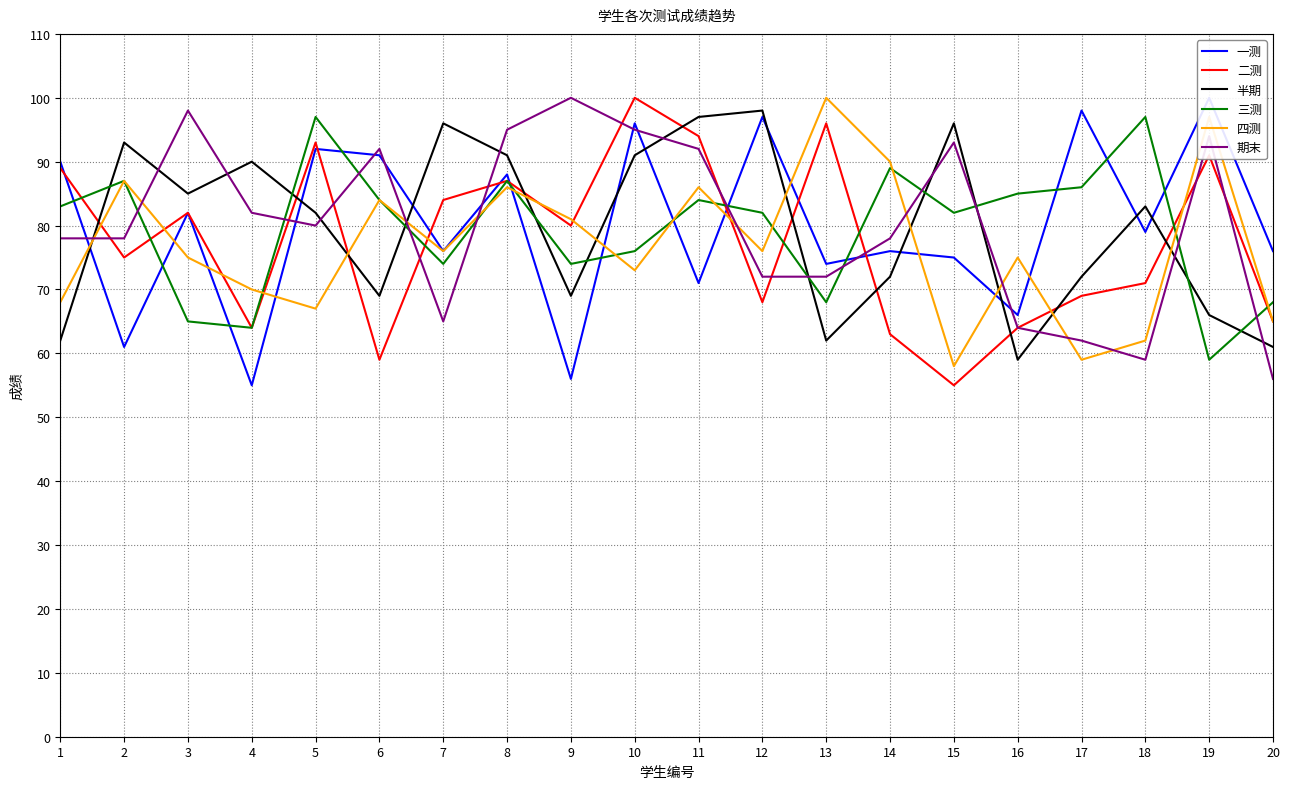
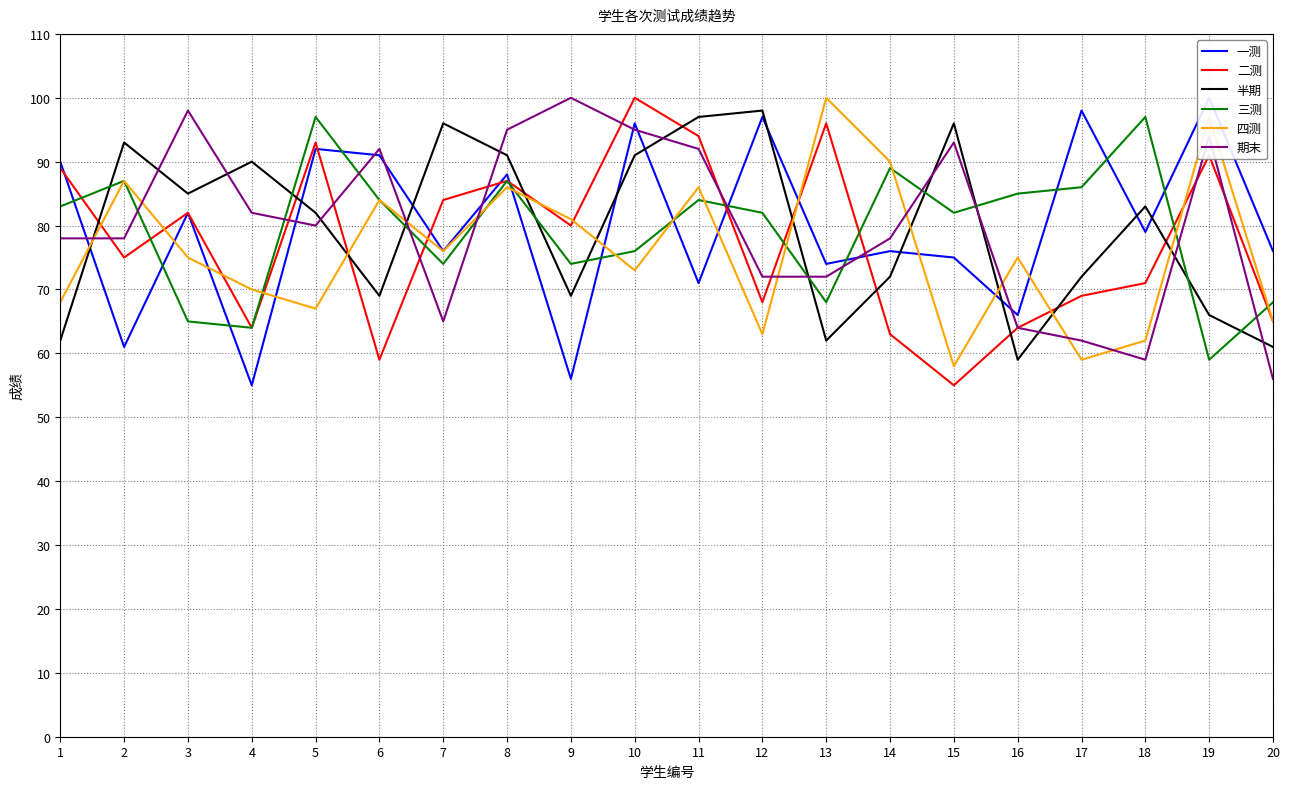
  {
    "一测": {
      "1": 90,
      "2": 61,
      "4": 55,
      "5": 92,
      "6": 91,
      "8": 88,
      "9": 56,
      "10": 96,
      "11": 71,
      "12": 97,
      "13": 74,
      "14": 76,
      "15": 75,
      "16": 66,
      "17": 98,
      "18": 79,
      "20": 76
    },
    "二测": {
      "1": 89,
      "2": 75,
      "5": 93,
      "6": 59,
      "7": 84,
      "9": 80,
      "10": 100,
      "11": 94,
      "12": 68,
      "13": 96,
      "14": 63,
      "15": 55,
      "17": 69,
      "18": 71
    },
    "半期": {
      "1": 62,
      "2": 93,
      "3": 85,
      "4": 90,
      "5": 82,
      "6": 69,
      "7": 96,
      "8": 91,
      "9": 69,
      "10": 91,
      "11": 97,
      "12": 98,
      "13": 62,
      "14": 72,
      "15": 96,
      "16": 59,
      "17": 72,
      "18": 83,
      "19": 66,
      "20": 61
    },
    "三测": {
      "1": 83,
      "3": 65,
      "5": 97,
      "7": 74,
      "9": 74,
      "10": 76,
      "11": 84,
      "12": 82,
      "13": 68,
      "14": 89,
      "15": 82,
      "16": 85,
      "17": 86,
      "18": 97,
      "19": 59,
      "20": 68
    },
    "四测": {
      "1": 68,
      "3": 75,
      "4": 70,
      "5": 67,
      "8": 86,
      "9": 81,
      "10": 73,
      "11": 86,
-     "12": 76,
+     "12": 63,
      "13": 100,
      "14": 90,
      "15": 58,
      "16": 75,
      "17": 59,
      "18": 62
    },
    "期末": {
      "1": 78,
      "2": 78,
      "3": 98,
      "4": 82,
      "5": 80,
      "6": 92,
      "7": 65,
      "8": 95,
      "9": 100,
      "10": 95,
      "11": 92,
      "12": 72,
      "13": 72,
      "14": 78,
      "15": 93,
      "17": 62,
      "18": 59,
      "20": 56
    }
  }
